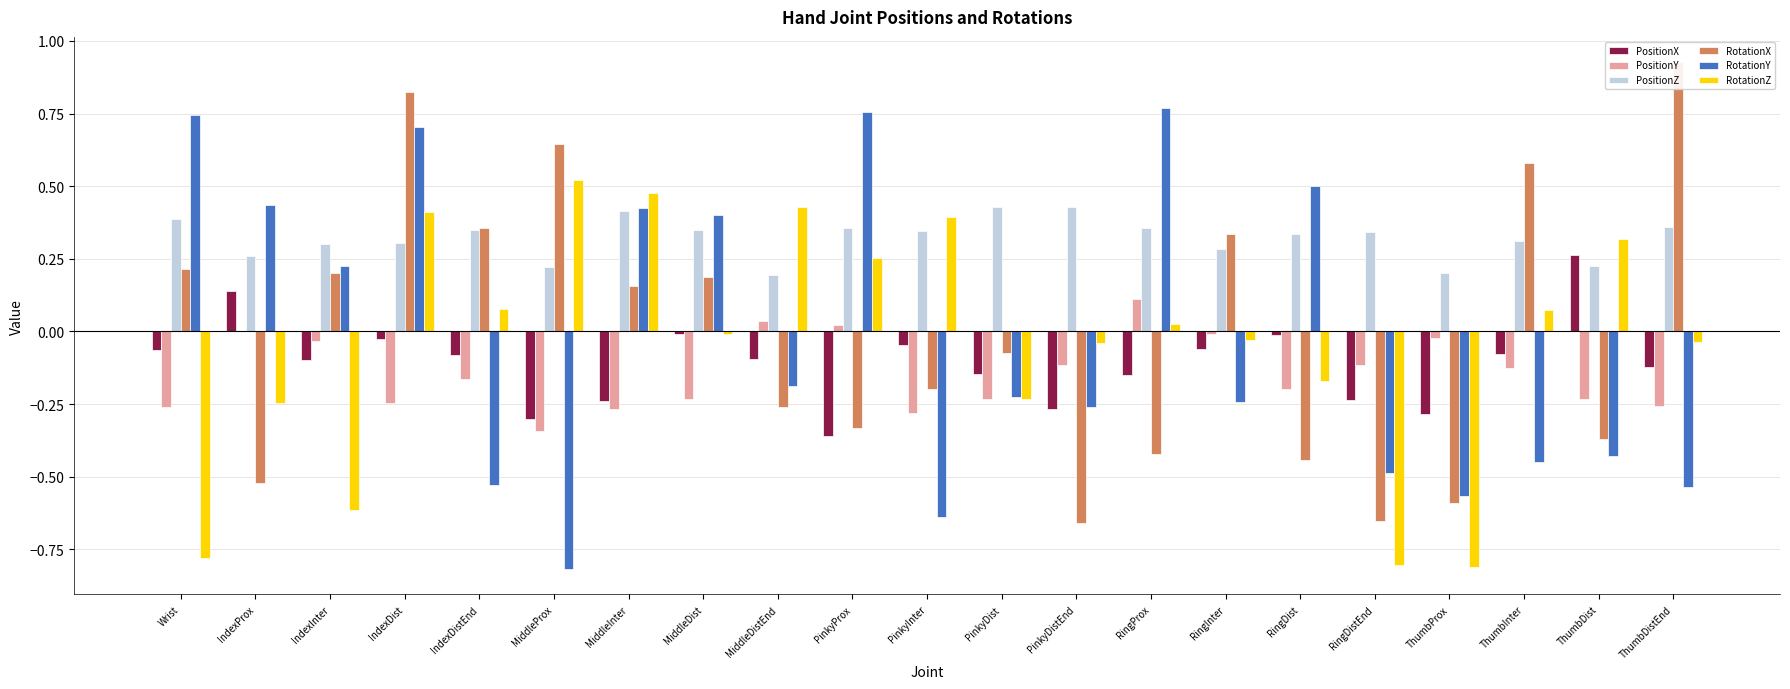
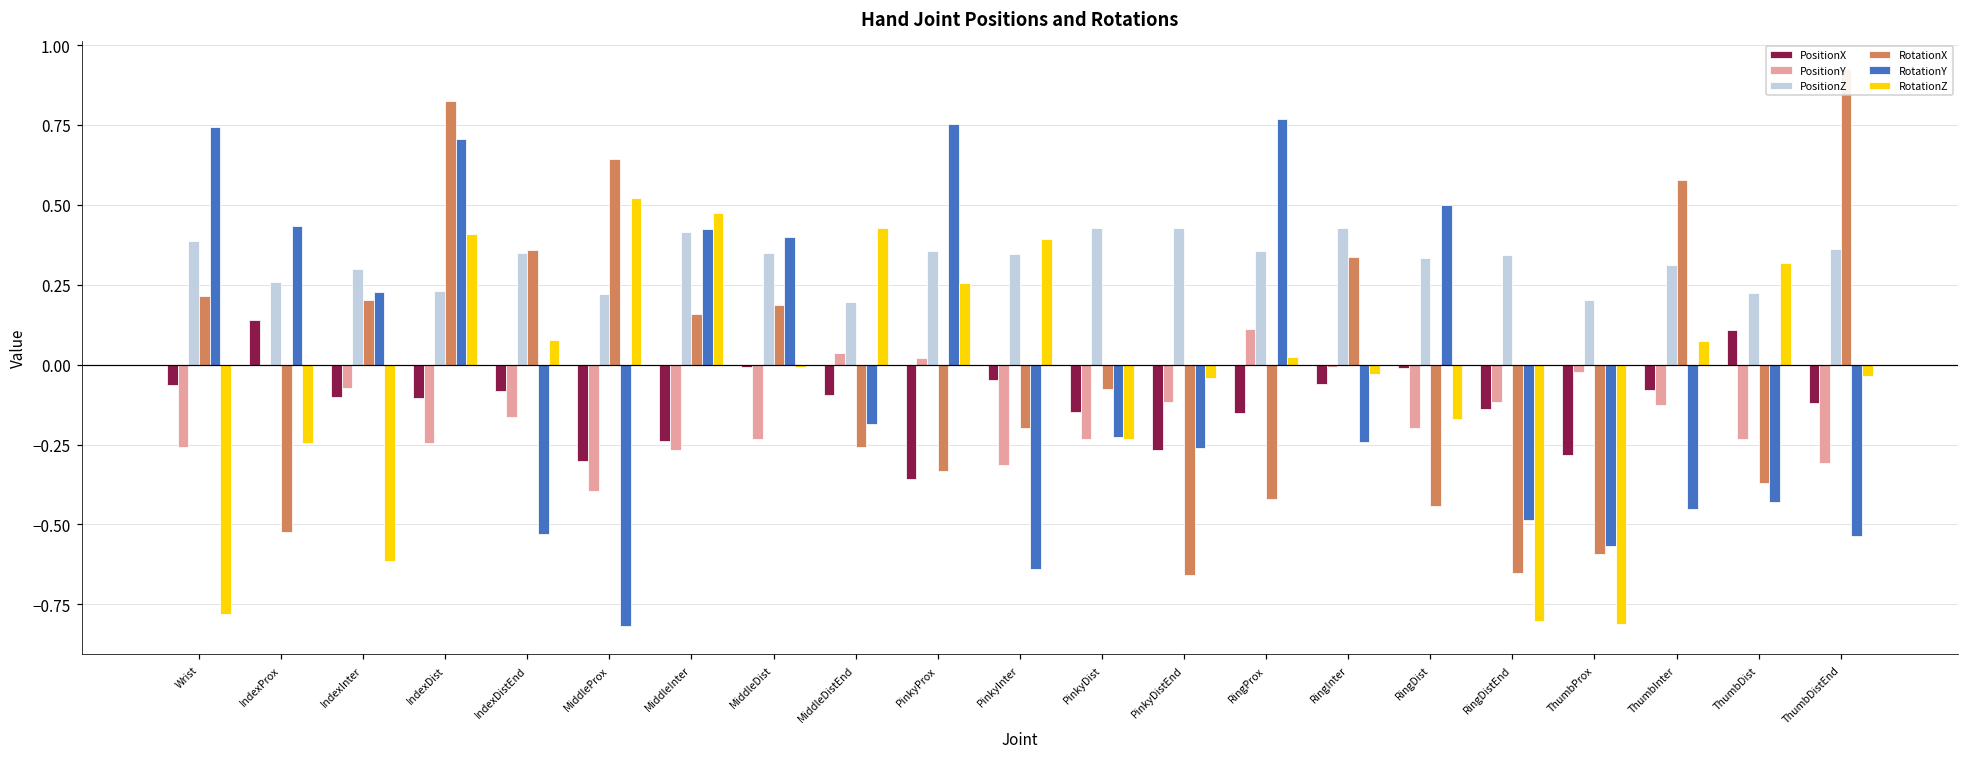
  {
    "PositionX": {
      "Wrist": -0.06,
      "IndexProx": 0.14,
      "IndexInter": -0.10,
-     "IndexDist": -0.03,
+     "IndexDist": -0.11,
      "IndexDistEnd": -0.08,
      "MiddleProx": -0.30,
      "MiddleInter": -0.24,
      "MiddleDistEnd": -0.10,
      "PinkyProx": -0.36,
      "PinkyInter": -0.05,
      "PinkyDist": -0.15,
      "PinkyDistEnd": -0.27,
      "RingProx": -0.15,
      "RingInter": -0.06,
      "RingDist": -0.01,
-     "RingDistEnd": -0.23,
+     "RingDistEnd": -0.14,
      "ThumbProx": -0.28,
      "ThumbInter": -0.08,
-     "ThumbDist": 0.26,
+     "ThumbDist": 0.11,
      "ThumbDistEnd": -0.12
    },
    "PositionY": {
      "Wrist": -0.26,
-     "IndexInter": -0.03,
+     "IndexInter": -0.07,
      "IndexDist": -0.25,
      "IndexDistEnd": -0.16,
-     "MiddleProx": -0.34,
+     "MiddleProx": -0.40,
      "MiddleInter": -0.27,
      "MiddleDist": -0.23,
      "MiddleDistEnd": 0.04,
      "PinkyProx": 0.02,
-     "PinkyInter": -0.28,
+     "PinkyInter": -0.32,
      "PinkyDist": -0.23,
      "PinkyDistEnd": -0.12,
      "RingProx": 0.11,
      "RingDist": -0.20,
      "RingDistEnd": -0.12,
      "ThumbProx": -0.02,
      "ThumbInter": -0.13,
      "ThumbDist": -0.23,
-     "ThumbDistEnd": -0.26
+     "ThumbDistEnd": -0.31
    },
    "PositionZ": {
      "Wrist": 0.39,
      "IndexProx": 0.26,
      "IndexInter": 0.30,
-     "IndexDist": 0.30,
+     "IndexDist": 0.23,
      "IndexDistEnd": 0.35,
      "MiddleProx": 0.22,
      "MiddleInter": 0.42,
      "MiddleDist": 0.35,
      "MiddleDistEnd": 0.20,
      "PinkyProx": 0.36,
      "PinkyInter": 0.35,
      "PinkyDist": 0.43,
      "PinkyDistEnd": 0.43,
      "RingProx": 0.36,
-     "RingInter": 0.28,
+     "RingInter": 0.43,
      "RingDist": 0.33,
      "RingDistEnd": 0.34,
      "ThumbProx": 0.20,
      "ThumbInter": 0.31,
      "ThumbDist": 0.22,
      "ThumbDistEnd": 0.36
    },
    "RotationX": {
      "Wrist": 0.22,
      "IndexProx": -0.52,
      "IndexInter": 0.20,
      "IndexDist": 0.83,
      "IndexDistEnd": 0.36,
      "MiddleProx": 0.64,
      "MiddleInter": 0.16,
      "MiddleDist": 0.19,
      "MiddleDistEnd": -0.26,
      "PinkyProx": -0.33,
      "PinkyInter": -0.20,
      "PinkyDist": -0.08,
      "PinkyDistEnd": -0.66,
      "RingProx": -0.42,
      "RingInter": 0.34,
      "RingDist": -0.44,
      "RingDistEnd": -0.65,
      "ThumbProx": -0.59,
      "ThumbInter": 0.58,
      "ThumbDist": -0.37
    },
    "RotationY": {
      "Wrist": 0.74,
      "IndexProx": 0.43,
      "IndexInter": 0.23,
      "IndexDist": 0.71,
      "IndexDistEnd": -0.53,
      "MiddleProx": -0.82,
      "MiddleInter": 0.42,
      "MiddleDist": 0.40,
      "MiddleDistEnd": -0.19,
      "PinkyProx": 0.75,
      "PinkyInter": -0.64,
      "PinkyDist": -0.23,
      "PinkyDistEnd": -0.26,
      "RingProx": 0.77,
      "RingInter": -0.24,
      "RingDist": 0.50,
      "RingDistEnd": -0.49,
      "ThumbProx": -0.57,
      "ThumbInter": -0.45,
      "ThumbDist": -0.43,
      "ThumbDistEnd": -0.54
    },
    "RotationZ": {
      "Wrist": -0.78,
      "IndexProx": -0.25,
      "IndexInter": -0.62,
      "IndexDist": 0.41,
      "IndexDistEnd": 0.08,
      "MiddleProx": 0.52,
      "MiddleInter": 0.47,
      "MiddleDistEnd": 0.43,
      "PinkyProx": 0.25,
      "PinkyInter": 0.39,
      "PinkyDist": -0.23,
      "PinkyDistEnd": -0.04,
      "RingProx": 0.02,
      "RingInter": -0.03,
      "RingDist": -0.17,
      "RingDistEnd": -0.80,
      "ThumbProx": -0.81,
      "ThumbInter": 0.07,
      "ThumbDist": 0.32,
      "ThumbDistEnd": -0.04
    }
  }
